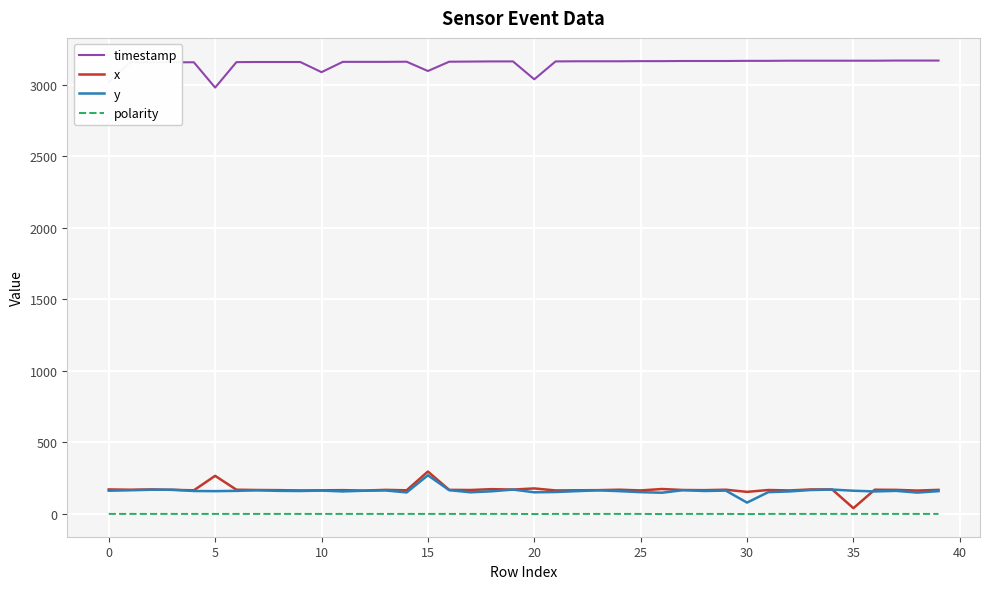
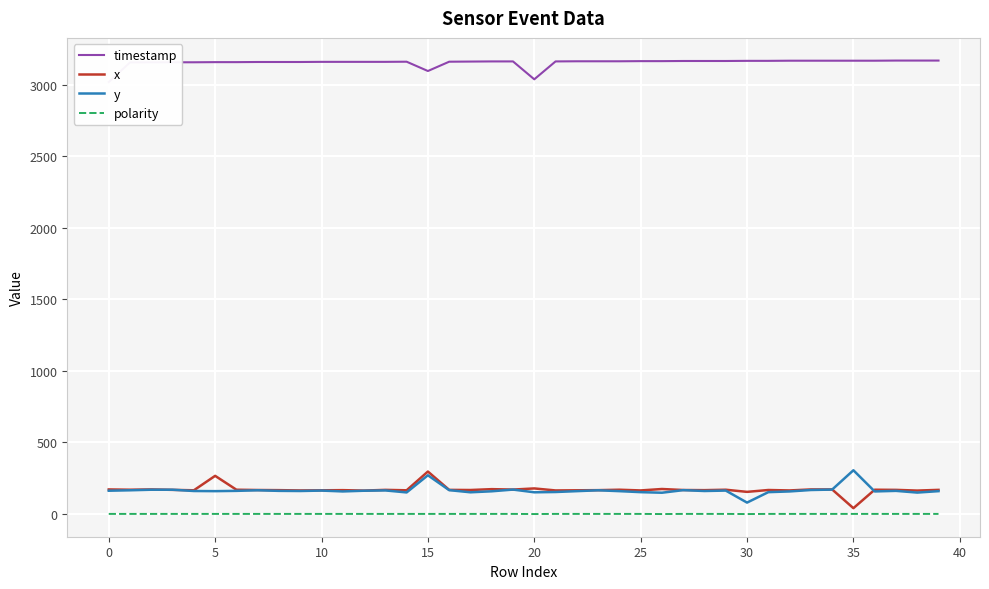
  {
    "timestamp": {
-     "5": 2980,
-     "10": 3090,
+     "5": 3160,
+     "10": 3160,
      "15": 3100,
      "20": 3040,
      "25": 3170,
      "30": 3170,
      "35": 3170
    },
    "x": {
      "5": 270,
      "15": 300,
      "20": 180,
      "30": 160,
      "35": 40
    },
    "y": {
      "5": 160,
      "15": 270,
      "20": 150,
      "30": 80,
-     "35": 160
+     "35": 310
    },
    "polarity": {
      "0": 0,
      "5": 0,
      "10": 0,
      "15": 0,
      "20": 0,
      "25": 0,
      "30": 0,
      "35": 0
    }
  }
